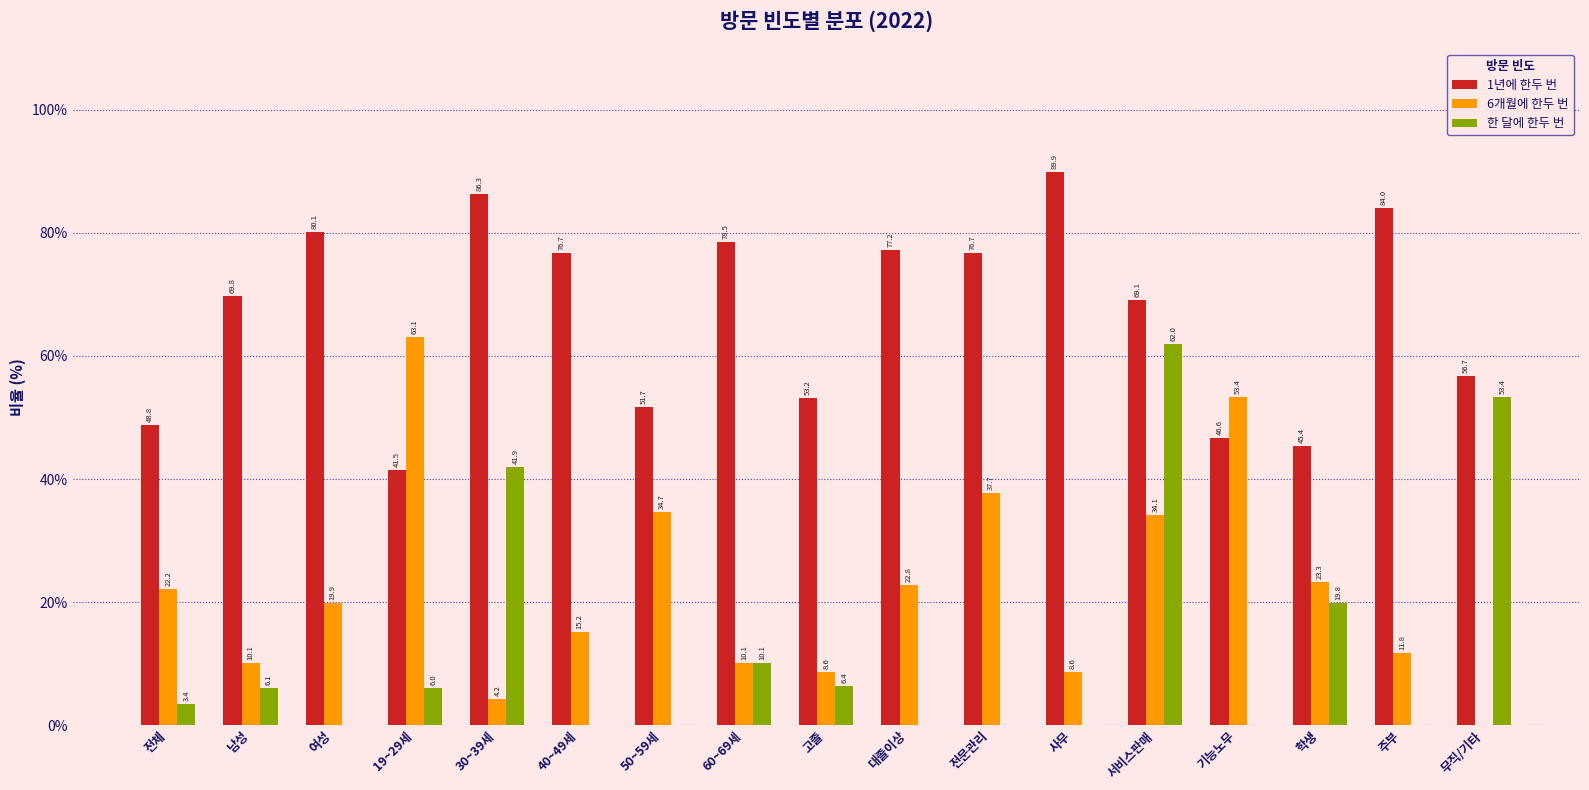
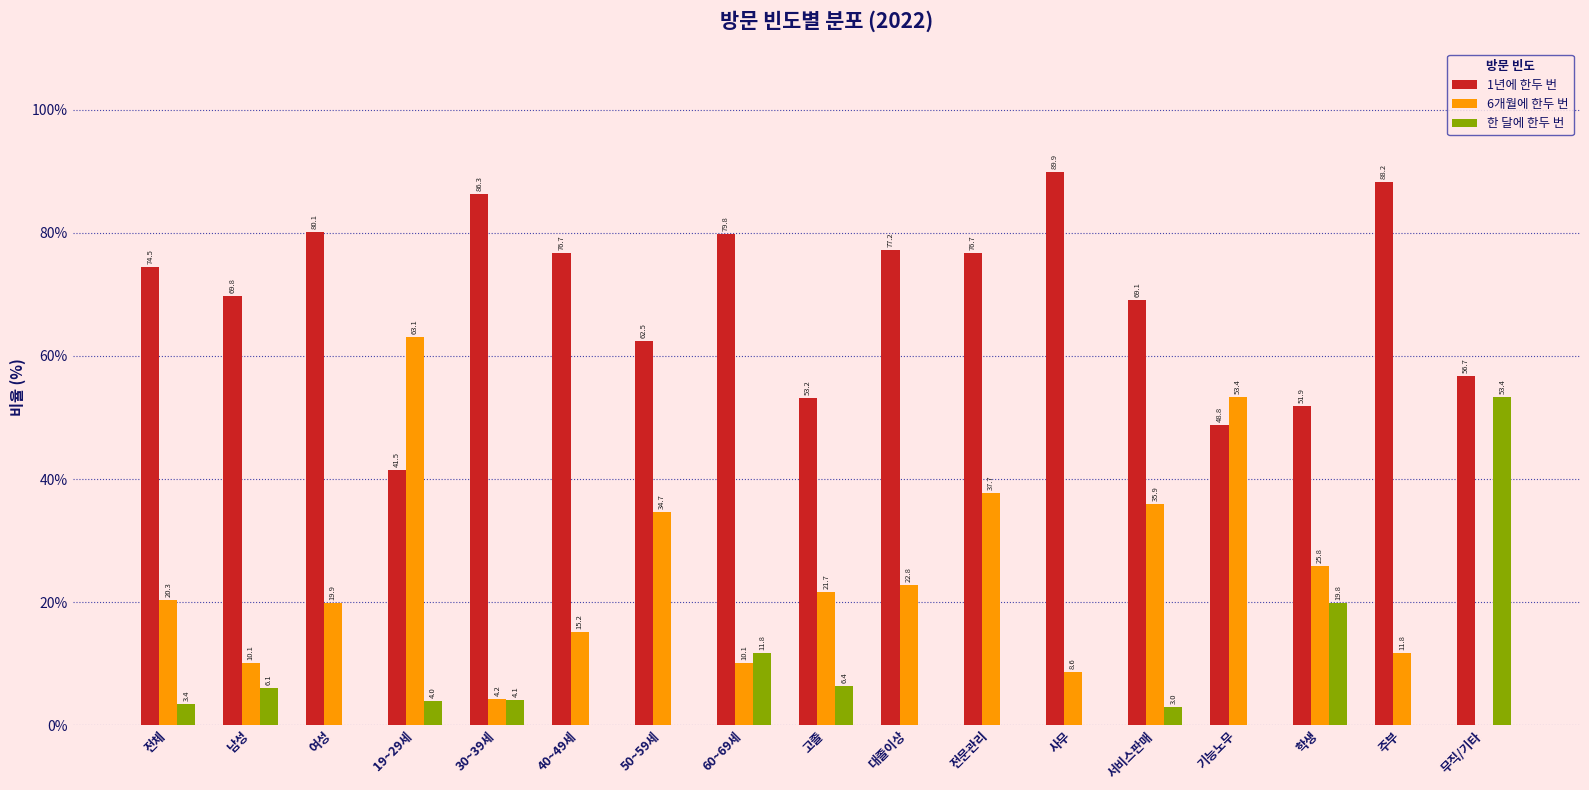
  {
    "1년에 한두 번": {
-     "전체": 48.8,
+     "전체": 74.5,
      "남성": 69.8,
      "여성": 80.1,
      "19~29세": 41.5,
      "30~39세": 86.3,
      "40~49세": 76.7,
-     "50~59세": 51.7,
-     "60~69세": 78.5,
+     "50~59세": 62.5,
+     "60~69세": 79.8,
      "고졸": 53.2,
      "대졸이상": 77.2,
      "전문관리": 76.7,
      "사무": 89.9,
      "서비스판매": 69.1,
-     "기능노무": 46.6,
-     "학생": 45.4,
-     "주부": 84.0,
+     "기능노무": 48.8,
+     "학생": 51.9,
+     "주부": 88.2,
      "무직/기타": 56.7
    },
    "6개월에 한두 번": {
-     "전체": 22.2,
+     "전체": 20.3,
      "남성": 10.1,
      "여성": 19.9,
      "19~29세": 63.1,
      "30~39세": 4.2,
      "40~49세": 15.2,
      "50~59세": 34.7,
      "60~69세": 10.1,
-     "고졸": 8.6,
+     "고졸": 21.7,
      "대졸이상": 22.8,
      "전문관리": 37.7,
      "사무": 8.6,
-     "서비스판매": 34.1,
+     "서비스판매": 35.9,
      "기능노무": 53.4,
-     "학생": 23.3,
+     "학생": 25.8,
      "주부": 11.8
    },
    "한 달에 한두 번": {
      "전체": 3.4,
      "남성": 6.1,
-     "19~29세": 6.0,
-     "30~39세": 41.9,
-     "60~69세": 10.1,
+     "19~29세": 4.0,
+     "30~39세": 4.1,
+     "60~69세": 11.8,
      "고졸": 6.4,
-     "서비스판매": 62.0,
+     "서비스판매": 3.0,
      "학생": 19.8,
      "무직/기타": 53.4
    }
  }
